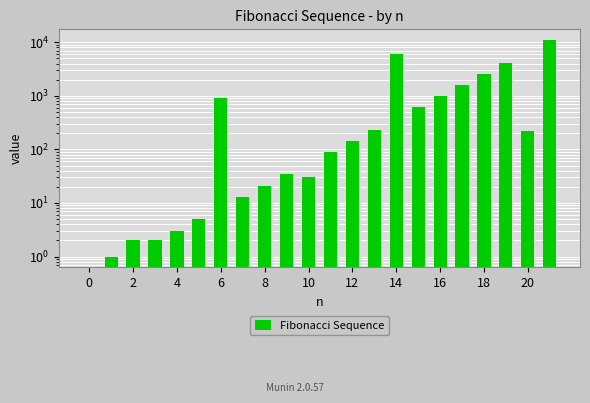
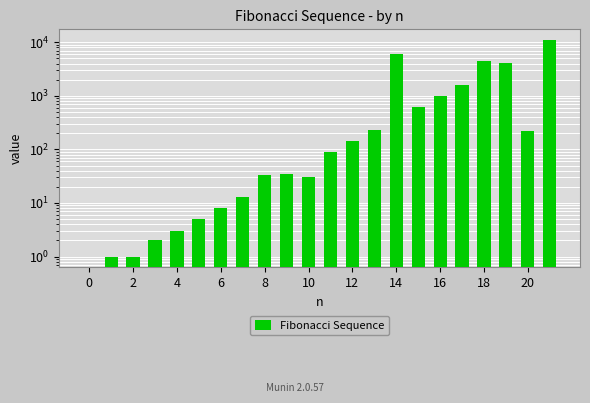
  {
-   "2": 2,
+   "2": 1,
    "4": 3,
-   "6": 900,
-   "8": 21,
+   "6": 8,
+   "8": 30,
    "10": 30,
    "12": 140,
    "14": 6000,
    "16": 1000,
-   "18": 3000,
+   "18": 4000,
    "20": 220
  }
